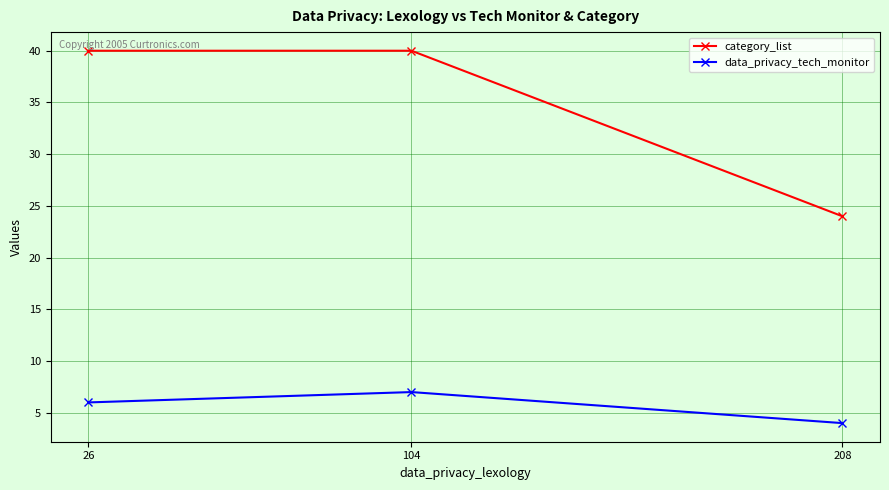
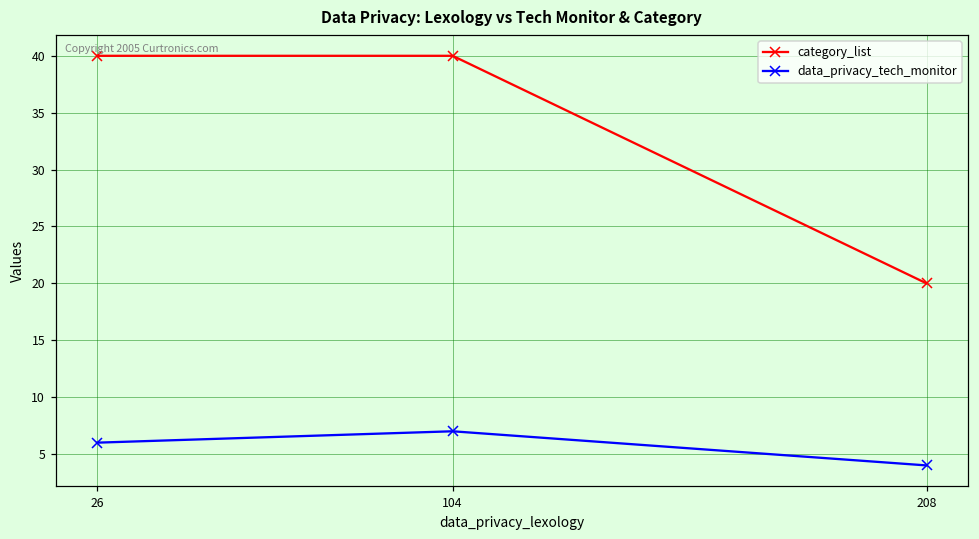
  {
    "category_list": {
      "104": 40,
-     "208": 24
+     "208": 20
    },
    "data_privacy_tech_monitor": {
      "26": 6,
      "104": 7,
      "208": 4
    }
  }
